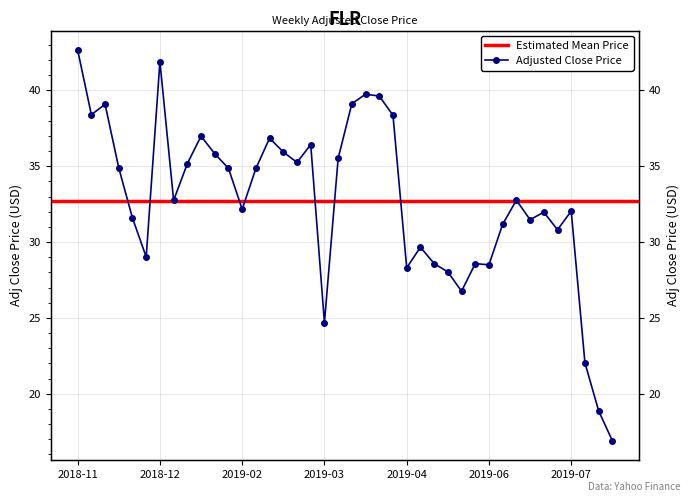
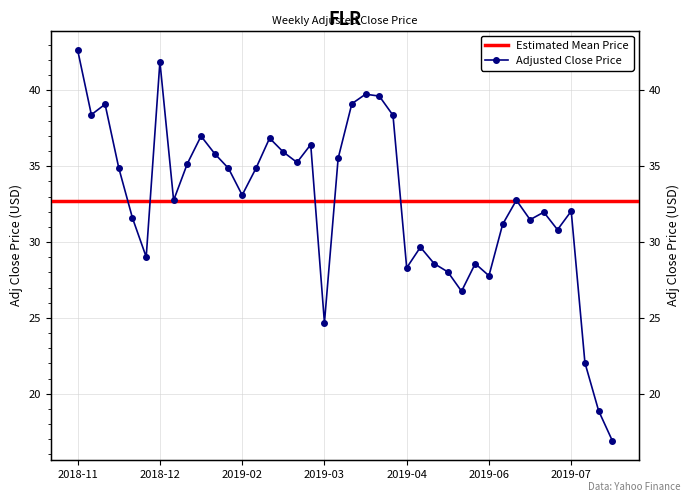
  {
    "2018-11": 42.7,
    "2018-12": 41.9,
-   "2019-02": 32.2,
+   "2019-02": 33.1,
    "2019-03": 24.7,
    "2019-04": 28.3,
-   "2019-06": 28.5,
+   "2019-06": 27.8,
    "2019-07": 32.0
  }
